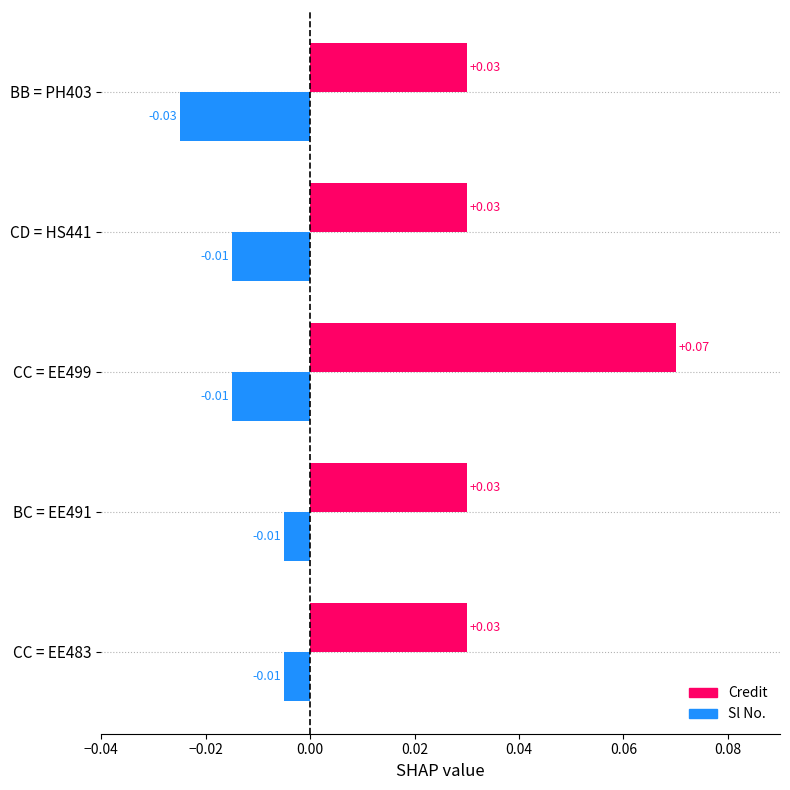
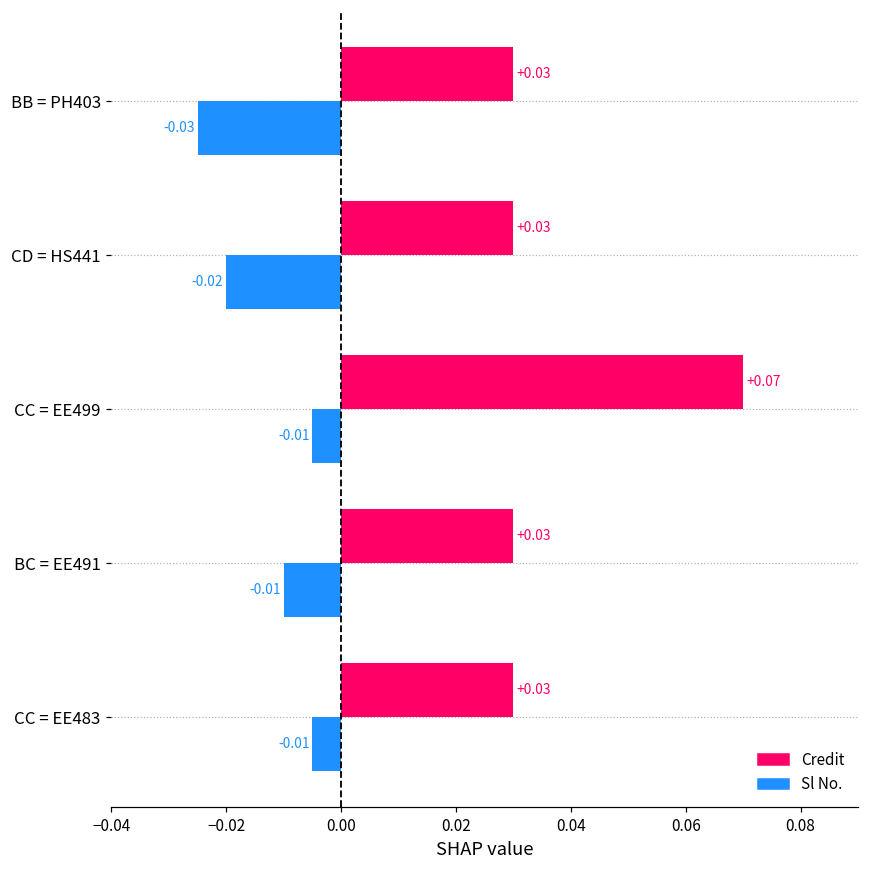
  {
    "Credit": {
      "BB = PH403": "+0.03",
      "CD = HS441": "+0.03",
      "CC = EE499": "+0.07",
      "BC = EE491": "+0.03",
      "CC = EE483": "+0.03"
    },
    "Sl No.": {
      "BB = PH403": "-0.03",
-     "CD = HS441": "-0.01",
-     "CC = EE499": "-0.015",
-     "BC = EE491": "-0.005",
+     "CD = HS441": "-0.02",
+     "CC = EE499": "-0.005",
+     "BC = EE491": "-0.010",
      "CC = EE483": "-0.01"
    }
  }
